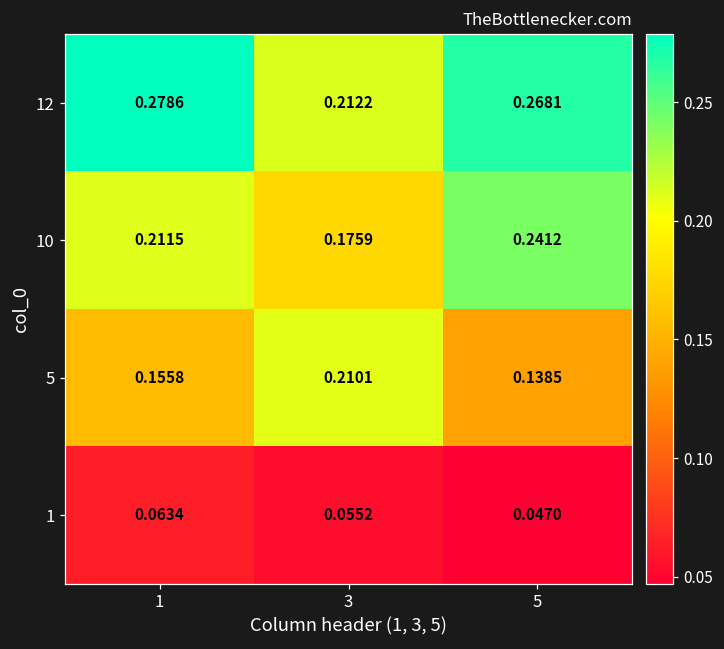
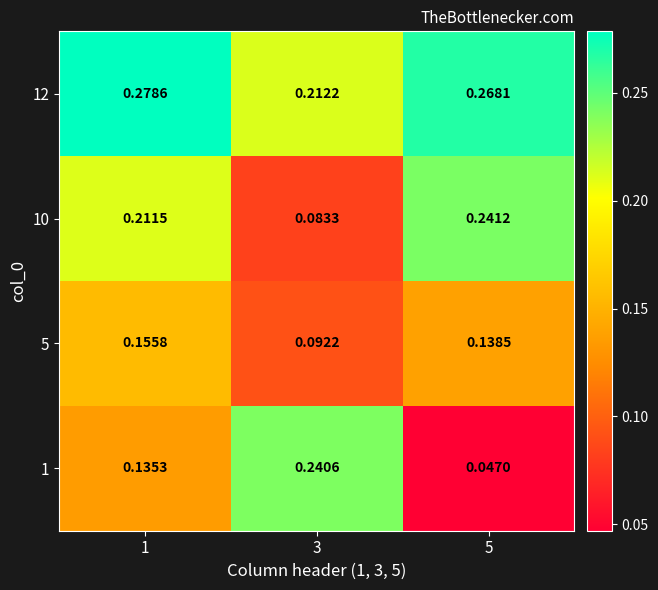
  {
    "12": {
      "1": 0.2786,
      "3": 0.2122,
      "5": 0.2681
    },
    "10": {
      "1": 0.2115,
-     "3": 0.1759,
+     "3": 0.0833,
      "5": 0.2412
    },
    "5": {
      "1": 0.1558,
-     "3": 0.2101,
+     "3": 0.0922,
      "5": 0.1385
    },
    "1": {
-     "1": 0.0634,
-     "3": 0.0552,
+     "1": 0.1353,
+     "3": 0.2406,
      "5": 0.0470
    }
  }
